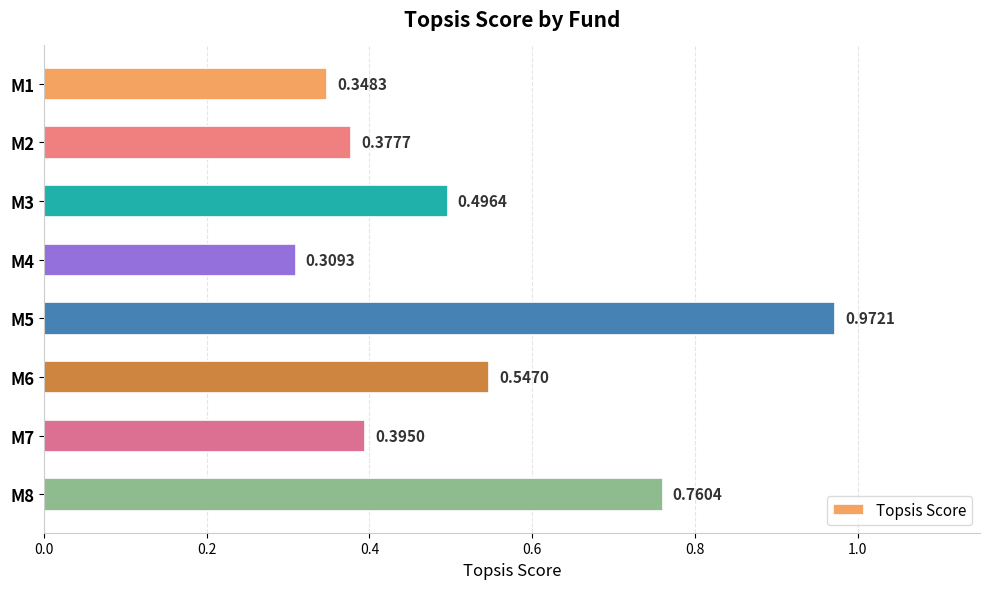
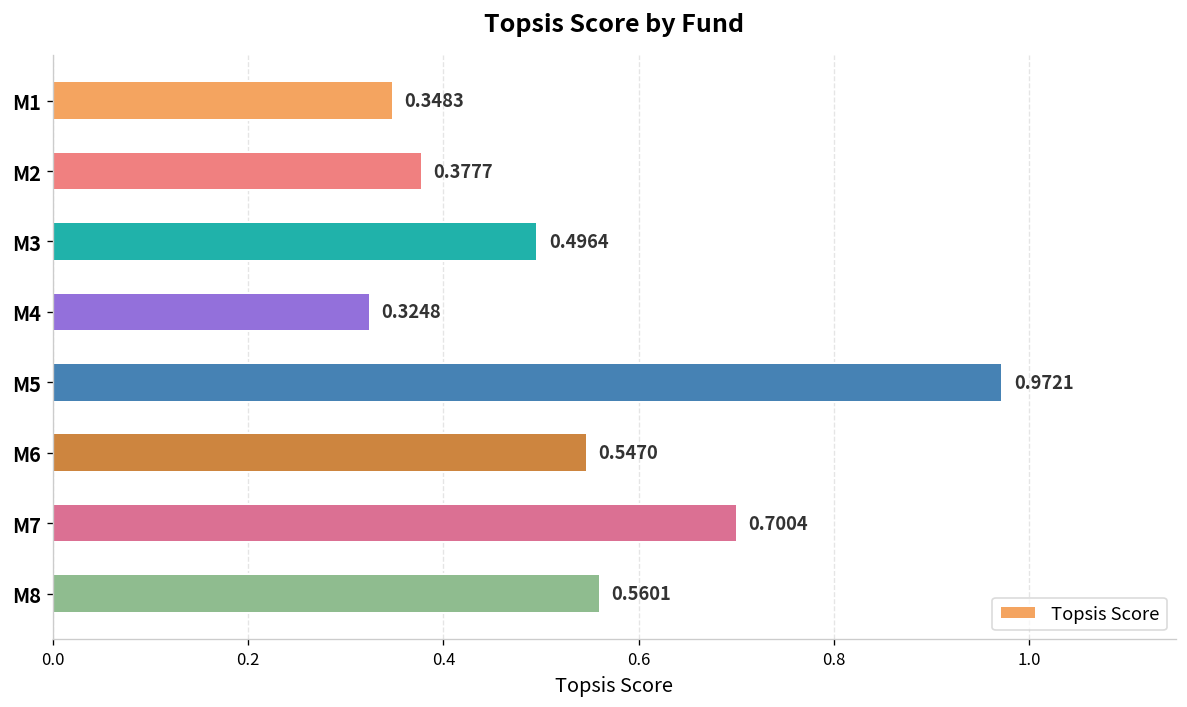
  {
    "M1": 0.3483,
    "M2": 0.3777,
    "M3": 0.4964,
-   "M4": 0.3093,
+   "M4": 0.3248,
    "M5": 0.9721,
    "M6": 0.5470,
-   "M7": 0.3950,
-   "M8": 0.7604
+   "M7": 0.7004,
+   "M8": 0.5601
  }
